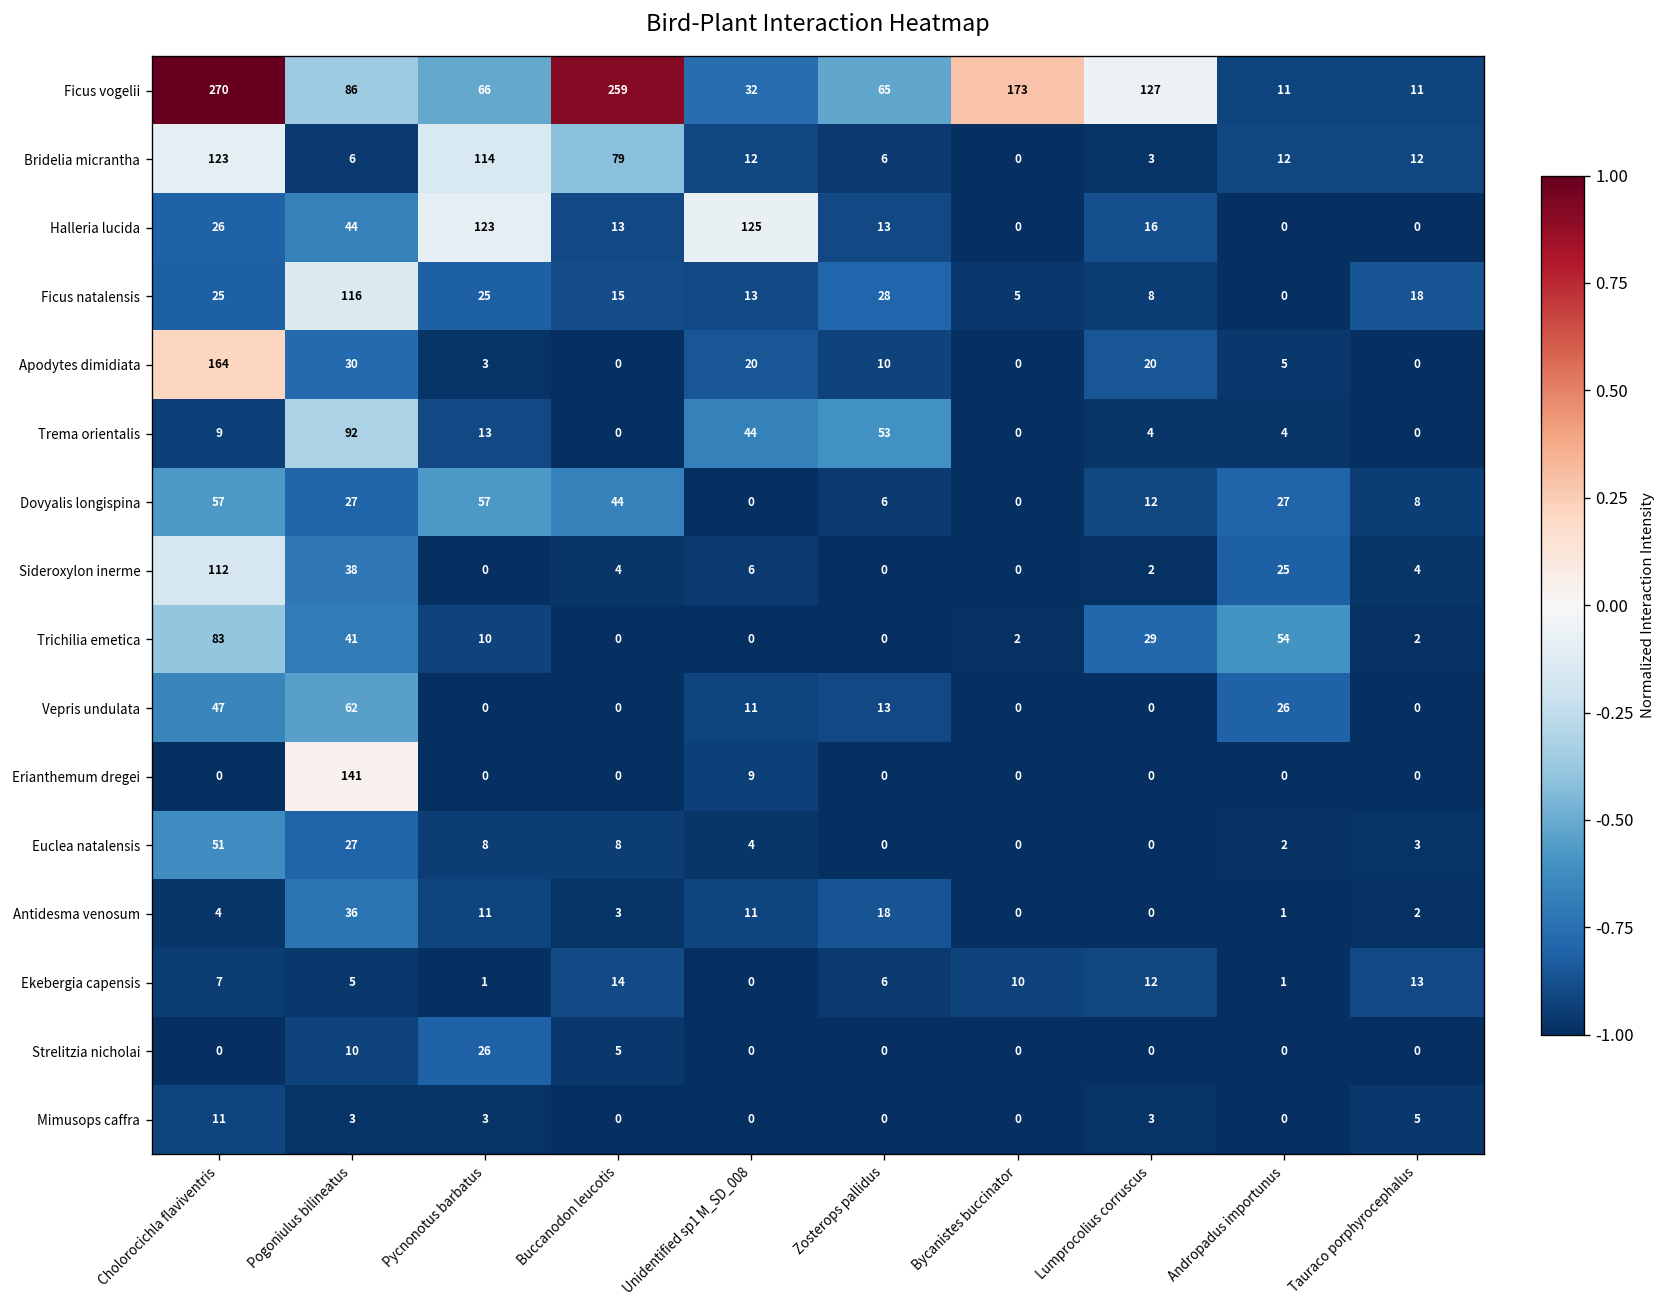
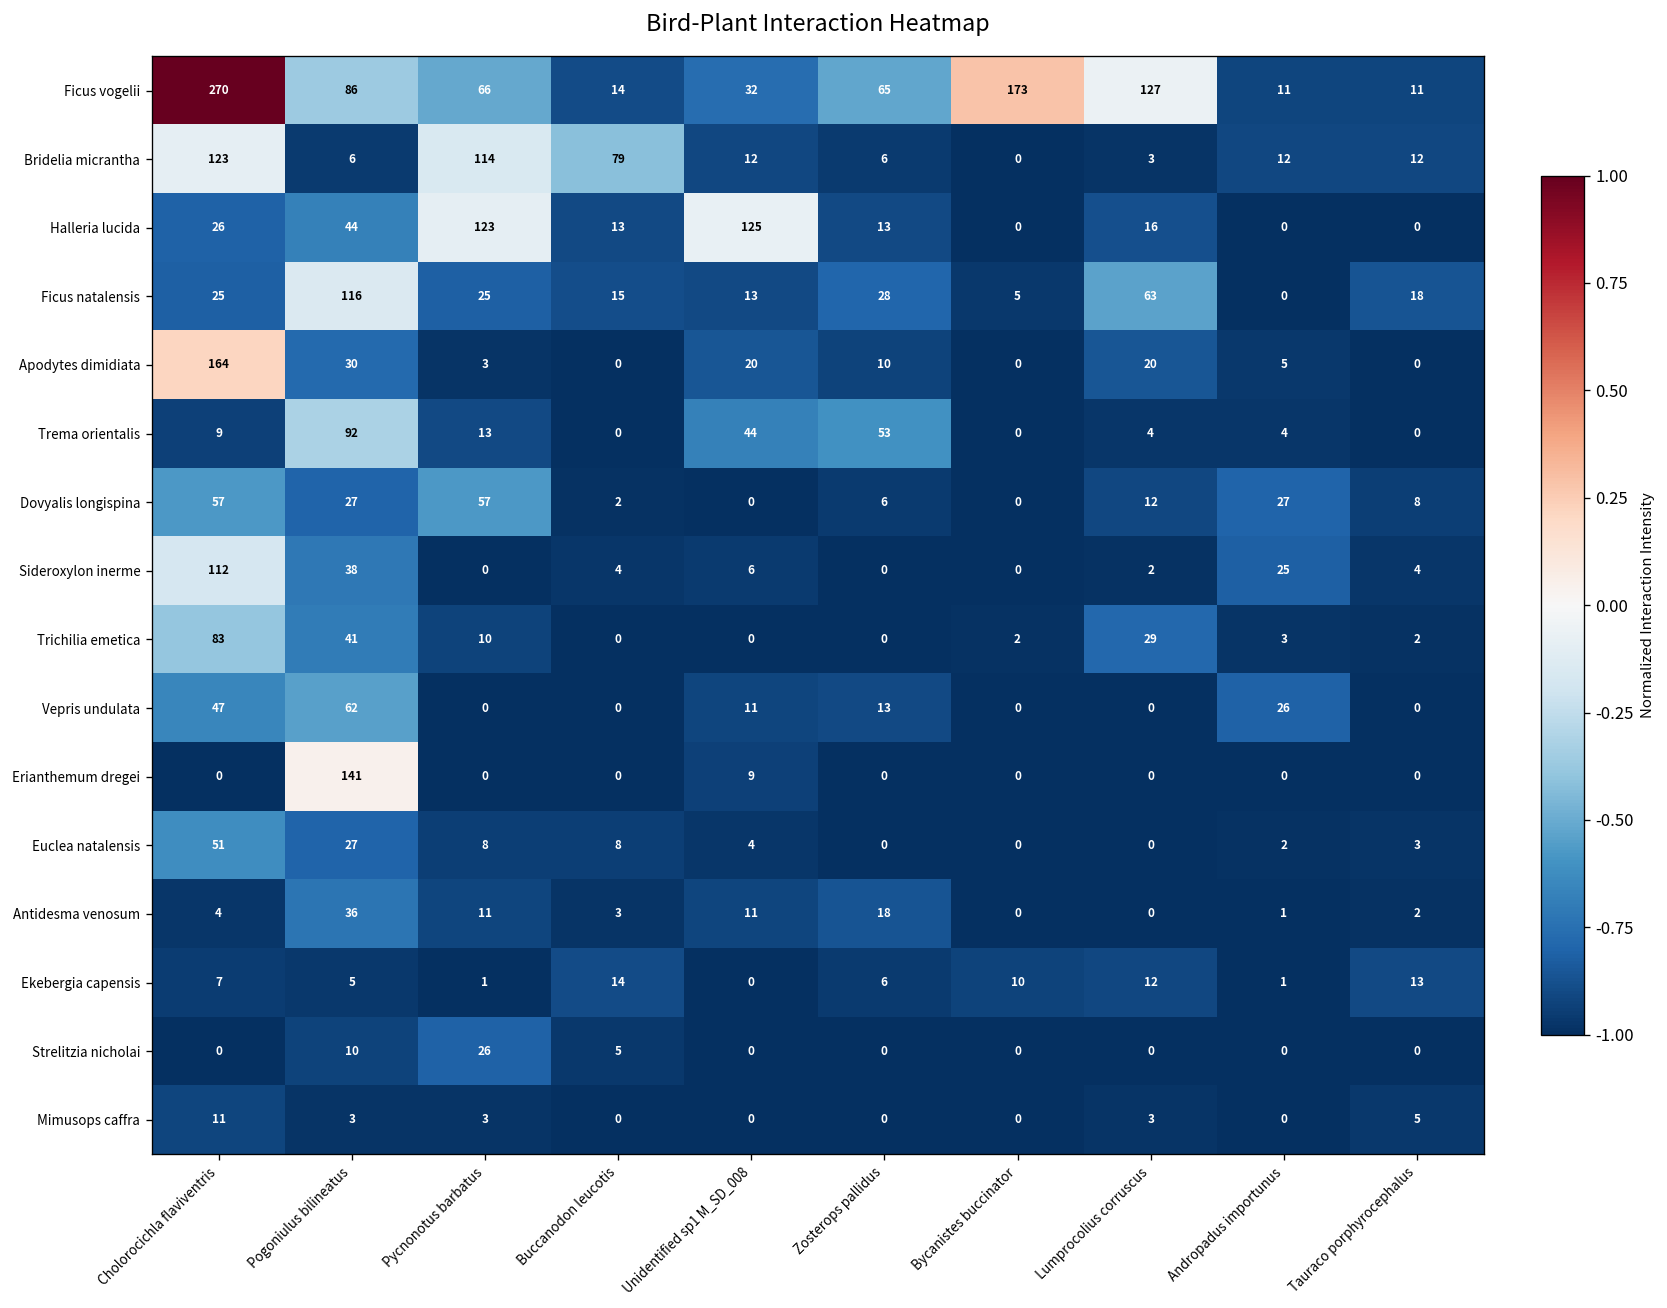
  {
    "Ficus vogelii": {
      "Cholorocichla flaviventris": 270,
      "Pogoniulus bilineatus": 86,
      "Pycnonotus barbatus": 66,
-     "Buccanodon leucotis": 259,
+     "Buccanodon leucotis": 14,
      "Unidentified sp1 M_SD_008": 32,
      "Zosterops pallidus": 65,
      "Bycanistes buccinator": 173,
      "Lumprocolius corruscus": 127,
      "Andropadus importunus": 11,
      "Tauraco porphyrocephalus": 11
    },
    "Bridelia micrantha": {
      "Cholorocichla flaviventris": 123,
      "Pogoniulus bilineatus": 6,
      "Pycnonotus barbatus": 114,
      "Buccanodon leucotis": 79,
      "Unidentified sp1 M_SD_008": 12,
      "Zosterops pallidus": 6,
      "Bycanistes buccinator": 0,
      "Lumprocolius corruscus": 3,
      "Andropadus importunus": 12,
      "Tauraco porphyrocephalus": 12
    },
    "Halleria lucida": {
      "Cholorocichla flaviventris": 26,
      "Pogoniulus bilineatus": 44,
      "Pycnonotus barbatus": 123,
      "Buccanodon leucotis": 13,
      "Unidentified sp1 M_SD_008": 125,
      "Zosterops pallidus": 13,
      "Bycanistes buccinator": 0,
      "Lumprocolius corruscus": 16,
      "Andropadus importunus": 0,
      "Tauraco porphyrocephalus": 0
    },
    "Ficus natalensis": {
      "Cholorocichla flaviventris": 25,
      "Pogoniulus bilineatus": 116,
      "Pycnonotus barbatus": 25,
      "Buccanodon leucotis": 15,
      "Unidentified sp1 M_SD_008": 13,
      "Zosterops pallidus": 28,
      "Bycanistes buccinator": 5,
-     "Lumprocolius corruscus": 8,
+     "Lumprocolius corruscus": 63,
      "Andropadus importunus": 0,
      "Tauraco porphyrocephalus": 18
    },
    "Apodytes dimidiata": {
      "Cholorocichla flaviventris": 164,
      "Pogoniulus bilineatus": 30,
      "Pycnonotus barbatus": 3,
      "Buccanodon leucotis": 0,
      "Unidentified sp1 M_SD_008": 20,
      "Zosterops pallidus": 10,
      "Bycanistes buccinator": 0,
      "Lumprocolius corruscus": 20,
      "Andropadus importunus": 5,
      "Tauraco porphyrocephalus": 0
    },
    "Trema orientalis": {
      "Cholorocichla flaviventris": 9,
      "Pogoniulus bilineatus": 92,
      "Pycnonotus barbatus": 13,
      "Buccanodon leucotis": 0,
      "Unidentified sp1 M_SD_008": 44,
      "Zosterops pallidus": 53,
      "Bycanistes buccinator": 0,
      "Lumprocolius corruscus": 4,
      "Andropadus importunus": 4,
      "Tauraco porphyrocephalus": 0
    },
    "Dovyalis longispina": {
      "Cholorocichla flaviventris": 57,
      "Pogoniulus bilineatus": 27,
      "Pycnonotus barbatus": 57,
-     "Buccanodon leucotis": 44,
+     "Buccanodon leucotis": 2,
      "Unidentified sp1 M_SD_008": 0,
      "Zosterops pallidus": 6,
      "Bycanistes buccinator": 0,
      "Lumprocolius corruscus": 12,
      "Andropadus importunus": 27,
      "Tauraco porphyrocephalus": 8
    },
    "Sideroxylon inerme": {
      "Cholorocichla flaviventris": 112,
      "Pogoniulus bilineatus": 38,
      "Pycnonotus barbatus": 0,
      "Buccanodon leucotis": 4,
      "Unidentified sp1 M_SD_008": 6,
      "Zosterops pallidus": 0,
      "Bycanistes buccinator": 0,
      "Lumprocolius corruscus": 2,
      "Andropadus importunus": 25,
      "Tauraco porphyrocephalus": 4
    },
    "Trichilia emetica": {
      "Cholorocichla flaviventris": 83,
      "Pogoniulus bilineatus": 41,
      "Pycnonotus barbatus": 10,
      "Buccanodon leucotis": 0,
      "Unidentified sp1 M_SD_008": 0,
      "Zosterops pallidus": 0,
      "Bycanistes buccinator": 2,
      "Lumprocolius corruscus": 29,
-     "Andropadus importunus": 54,
+     "Andropadus importunus": 3,
      "Tauraco porphyrocephalus": 2
    },
    "Vepris undulata": {
      "Cholorocichla flaviventris": 47,
      "Pogoniulus bilineatus": 62,
      "Pycnonotus barbatus": 0,
      "Buccanodon leucotis": 0,
      "Unidentified sp1 M_SD_008": 11,
      "Zosterops pallidus": 13,
      "Bycanistes buccinator": 0,
      "Lumprocolius corruscus": 0,
      "Andropadus importunus": 26,
      "Tauraco porphyrocephalus": 0
    },
    "Erianthemum dregei": {
      "Cholorocichla flaviventris": 0,
      "Pogoniulus bilineatus": 141,
      "Pycnonotus barbatus": 0,
      "Buccanodon leucotis": 0,
      "Unidentified sp1 M_SD_008": 9,
      "Zosterops pallidus": 0,
      "Bycanistes buccinator": 0,
      "Lumprocolius corruscus": 0,
      "Andropadus importunus": 0,
      "Tauraco porphyrocephalus": 0
    },
    "Euclea natalensis": {
      "Cholorocichla flaviventris": 51,
      "Pogoniulus bilineatus": 27,
      "Pycnonotus barbatus": 8,
      "Buccanodon leucotis": 8,
      "Unidentified sp1 M_SD_008": 4,
      "Zosterops pallidus": 0,
      "Bycanistes buccinator": 0,
      "Lumprocolius corruscus": 0,
      "Andropadus importunus": 2,
      "Tauraco porphyrocephalus": 3
    },
    "Antidesma venosum": {
      "Cholorocichla flaviventris": 4,
      "Pogoniulus bilineatus": 36,
      "Pycnonotus barbatus": 11,
      "Buccanodon leucotis": 3,
      "Unidentified sp1 M_SD_008": 11,
      "Zosterops pallidus": 18,
      "Bycanistes buccinator": 0,
      "Lumprocolius corruscus": 0,
      "Andropadus importunus": 1,
      "Tauraco porphyrocephalus": 2
    },
    "Ekebergia capensis": {
      "Cholorocichla flaviventris": 7,
      "Pogoniulus bilineatus": 5,
      "Pycnonotus barbatus": 1,
      "Buccanodon leucotis": 14,
      "Unidentified sp1 M_SD_008": 0,
      "Zosterops pallidus": 6,
      "Bycanistes buccinator": 10,
      "Lumprocolius corruscus": 12,
      "Andropadus importunus": 1,
      "Tauraco porphyrocephalus": 13
    },
    "Strelitzia nicholai": {
      "Cholorocichla flaviventris": 0,
      "Pogoniulus bilineatus": 10,
      "Pycnonotus barbatus": 26,
      "Buccanodon leucotis": 5,
      "Unidentified sp1 M_SD_008": 0,
      "Zosterops pallidus": 0,
      "Bycanistes buccinator": 0,
      "Lumprocolius corruscus": 0,
      "Andropadus importunus": 0,
      "Tauraco porphyrocephalus": 0
    },
    "Mimusops caffra": {
      "Cholorocichla flaviventris": 11,
      "Pogoniulus bilineatus": 3,
      "Pycnonotus barbatus": 3,
      "Buccanodon leucotis": 0,
      "Unidentified sp1 M_SD_008": 0,
      "Zosterops pallidus": 0,
      "Bycanistes buccinator": 0,
      "Lumprocolius corruscus": 3,
      "Andropadus importunus": 0,
      "Tauraco porphyrocephalus": 5
    }
  }
